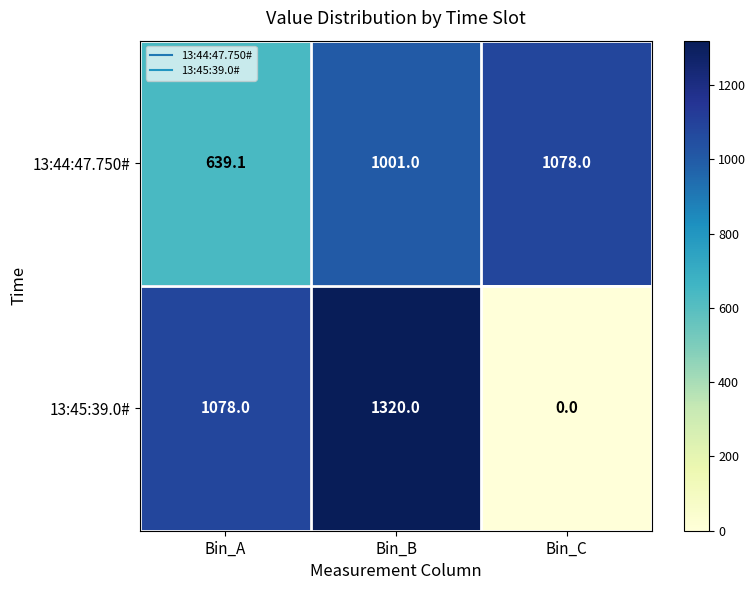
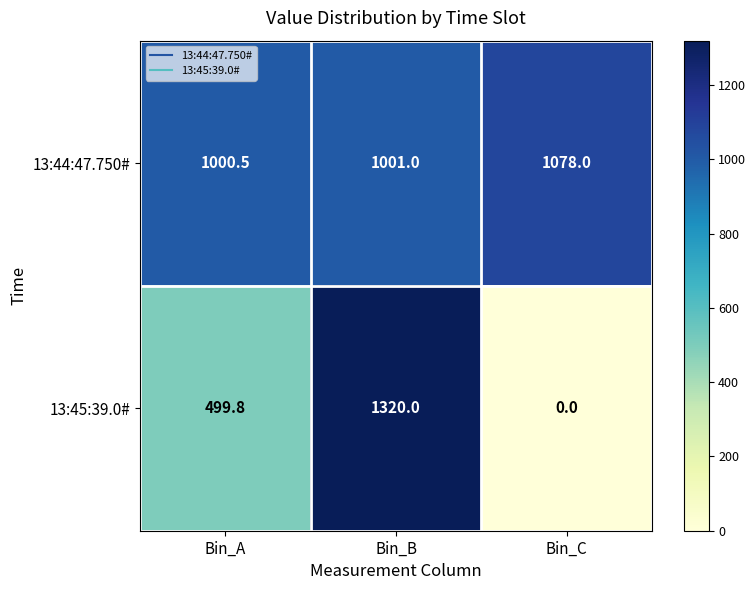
  {
    "13:44:47.750#": {
-     "Bin_A": 639.1,
+     "Bin_A": 1000.5,
      "Bin_B": 1001.0,
      "Bin_C": 1078.0
    },
    "13:45:39.0#": {
-     "Bin_A": 1078.0,
+     "Bin_A": 499.8,
      "Bin_B": 1320.0,
      "Bin_C": 0.0
    }
  }
